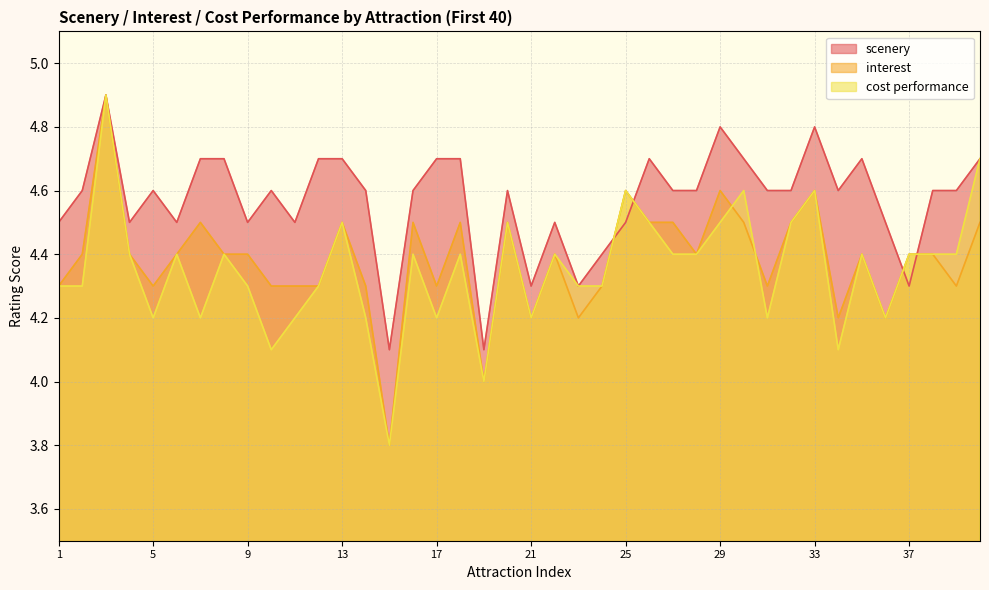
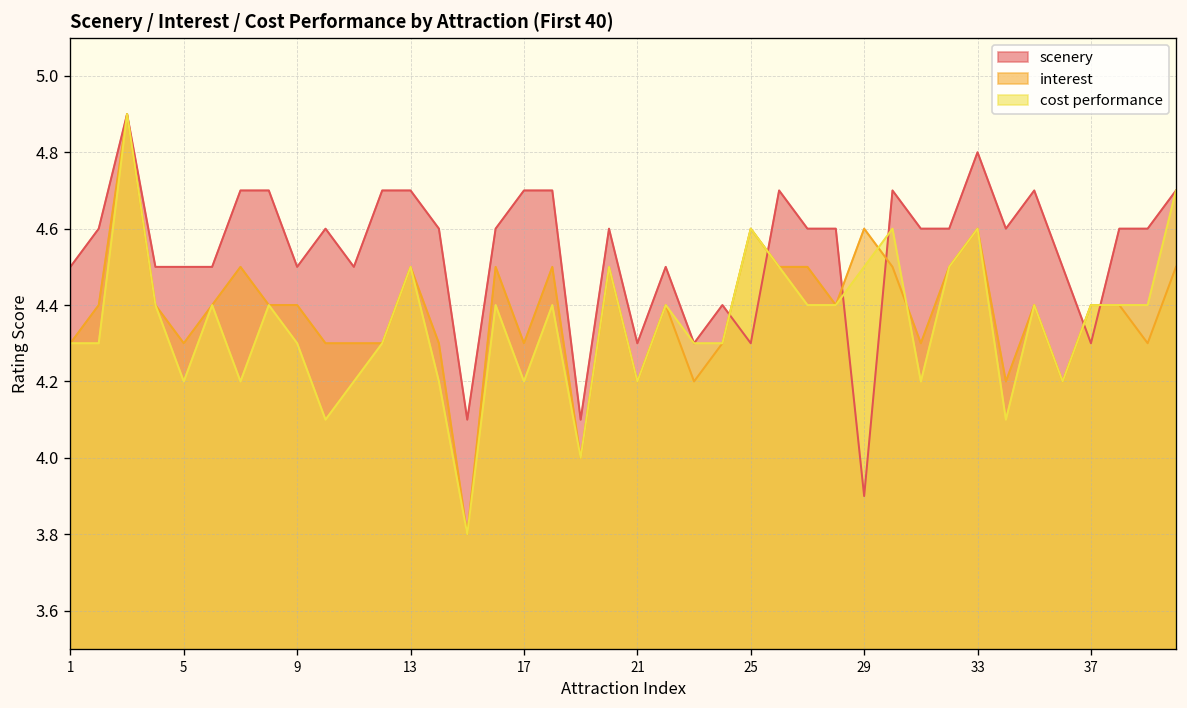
  {
    "scenery": {
      "1": 4.5,
-     "5": 4.6,
+     "5": 4.5,
      "9": 4.5,
      "13": 4.7,
      "17": 4.7,
      "21": 4.3,
-     "25": 4.5,
-     "29": 4.8,
+     "25": 4.3,
+     "29": 3.9,
      "33": 4.8,
      "37": 4.3
    }
  }
